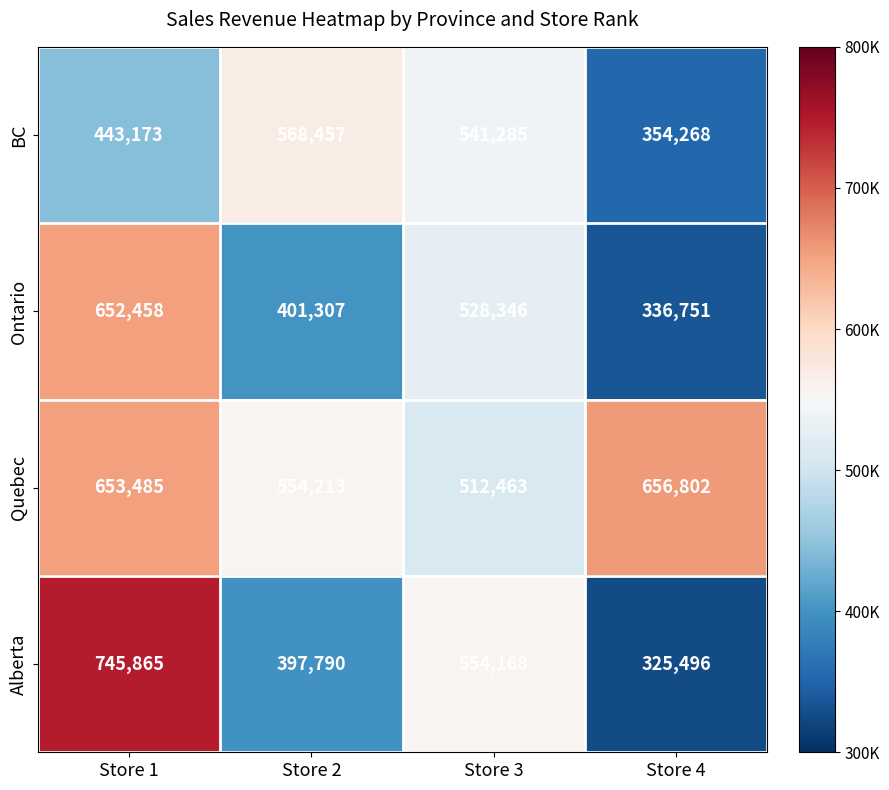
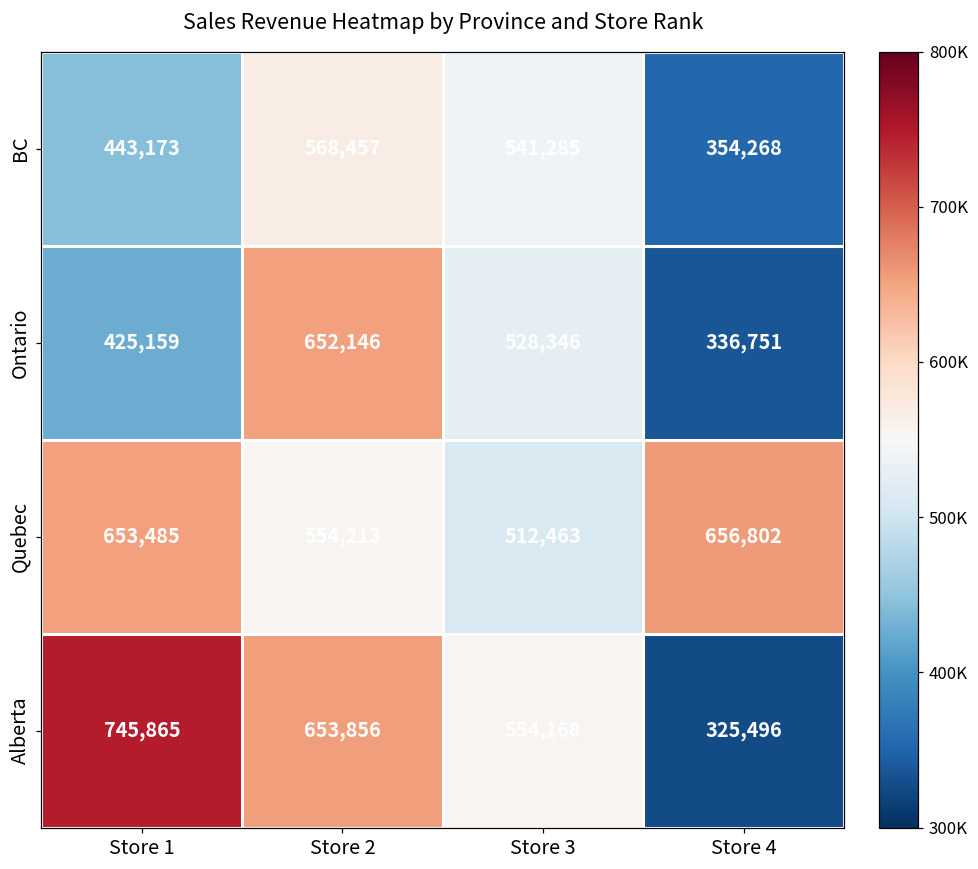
  {
    "BC": {
      "Store 1": "443,173",
      "Store 4": "354,268"
    },
    "Ontario": {
-     "Store 1": "652,458",
-     "Store 2": "401,307",
+     "Store 1": "425,159",
+     "Store 2": "652,146",
      "Store 4": "336,751"
    },
    "Quebec": {
      "Store 1": "653,485",
      "Store 4": "656,802"
    },
    "Alberta": {
      "Store 1": "745,865",
-     "Store 2": "397,790",
+     "Store 2": "653,856",
      "Store 4": "325,496"
    }
  }
